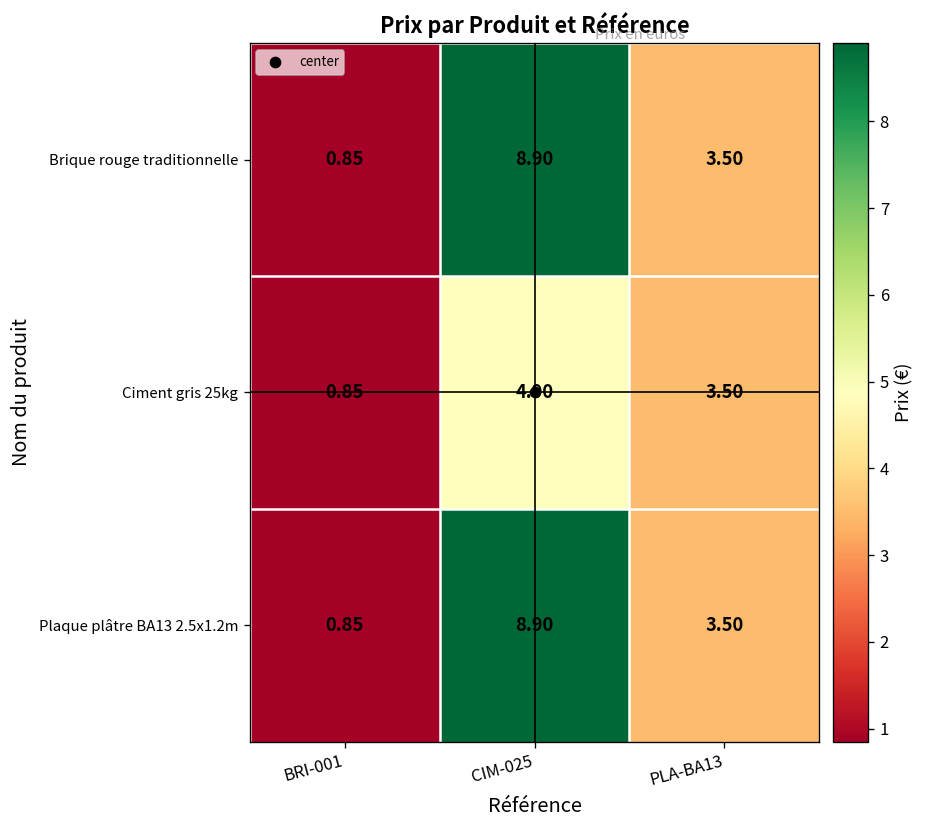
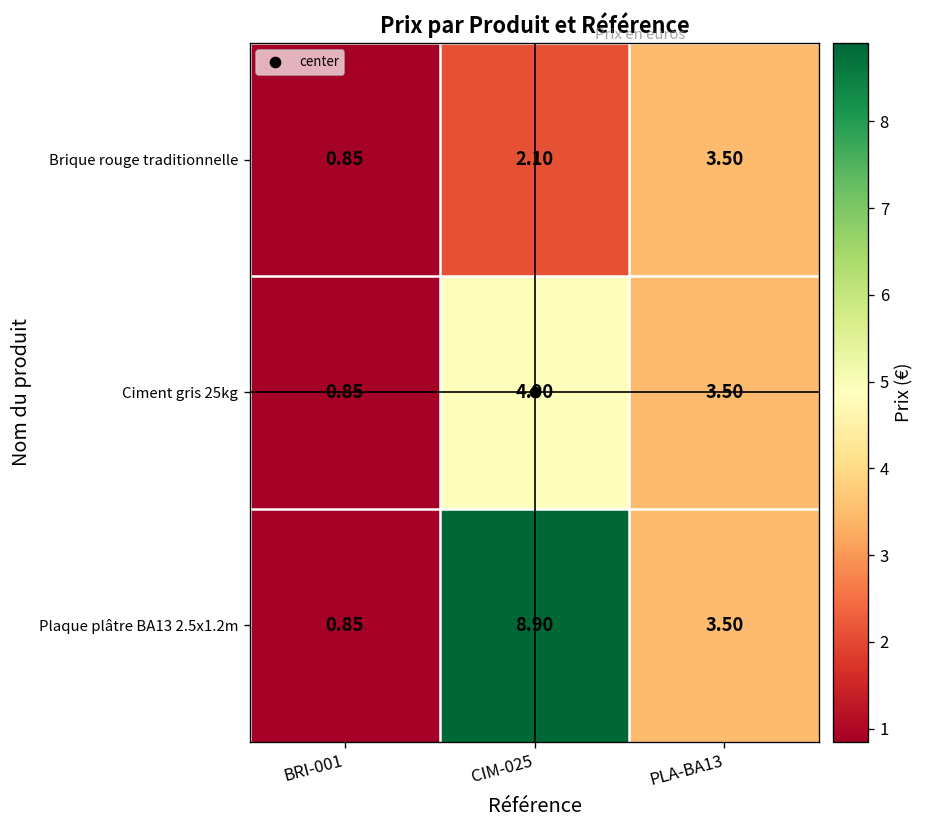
  {
    "Brique rouge traditionnelle": {
      "BRI-001": 0.85,
-     "CIM-025": 8.90,
+     "CIM-025": 2.10,
      "PLA-BA13": 3.50
    },
    "Ciment gris 25kg": {
      "BRI-001": 0.85,
      "PLA-BA13": 3.50
    },
    "Plaque plâtre BA13 2.5x1.2m": {
      "BRI-001": 0.85,
      "CIM-025": 8.90,
      "PLA-BA13": 3.50
    }
  }
